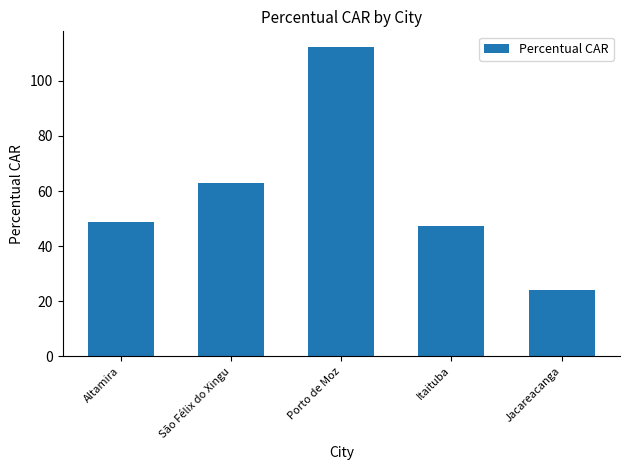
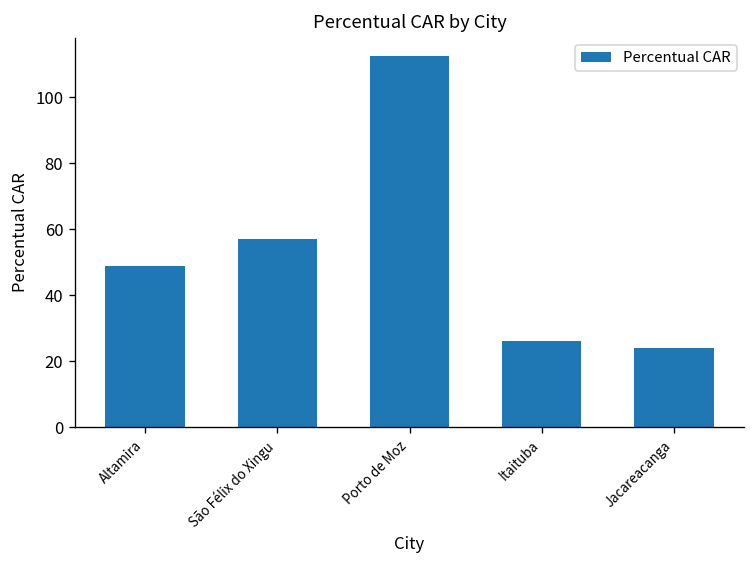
  {
    "Altamira": 49,
-   "São Félix do Xingu": 63,
+   "São Félix do Xingu": 57,
    "Porto de Moz": 112,
-   "Itaituba": 47,
+   "Itaituba": 26,
    "Jacareacanga": 24
  }
